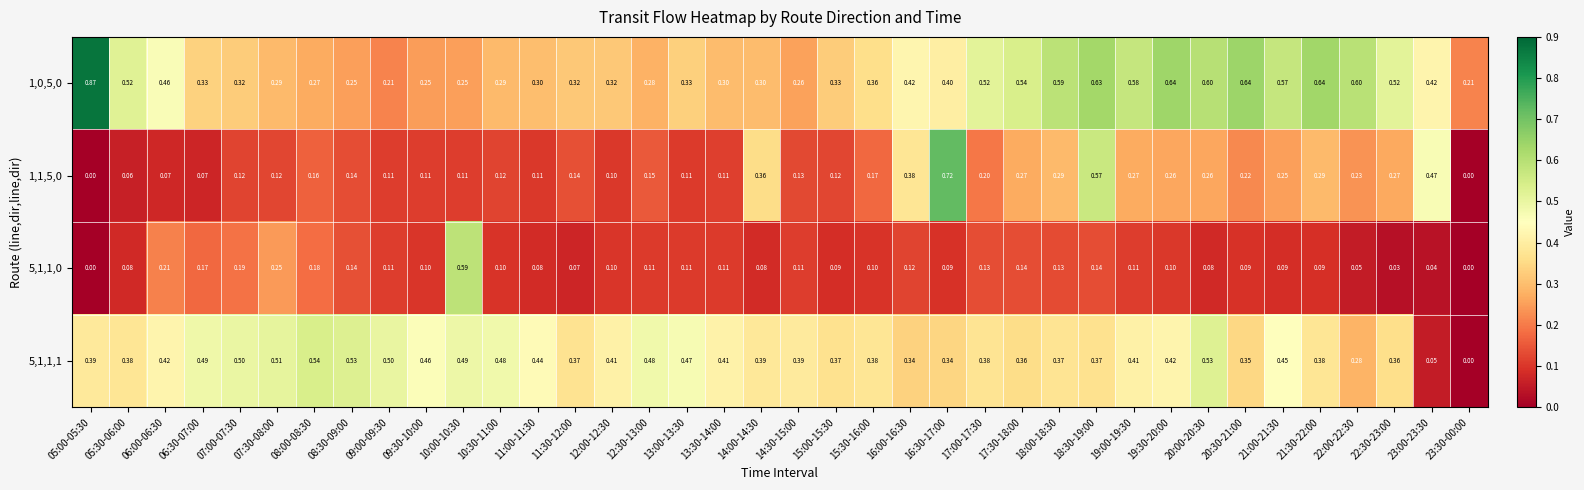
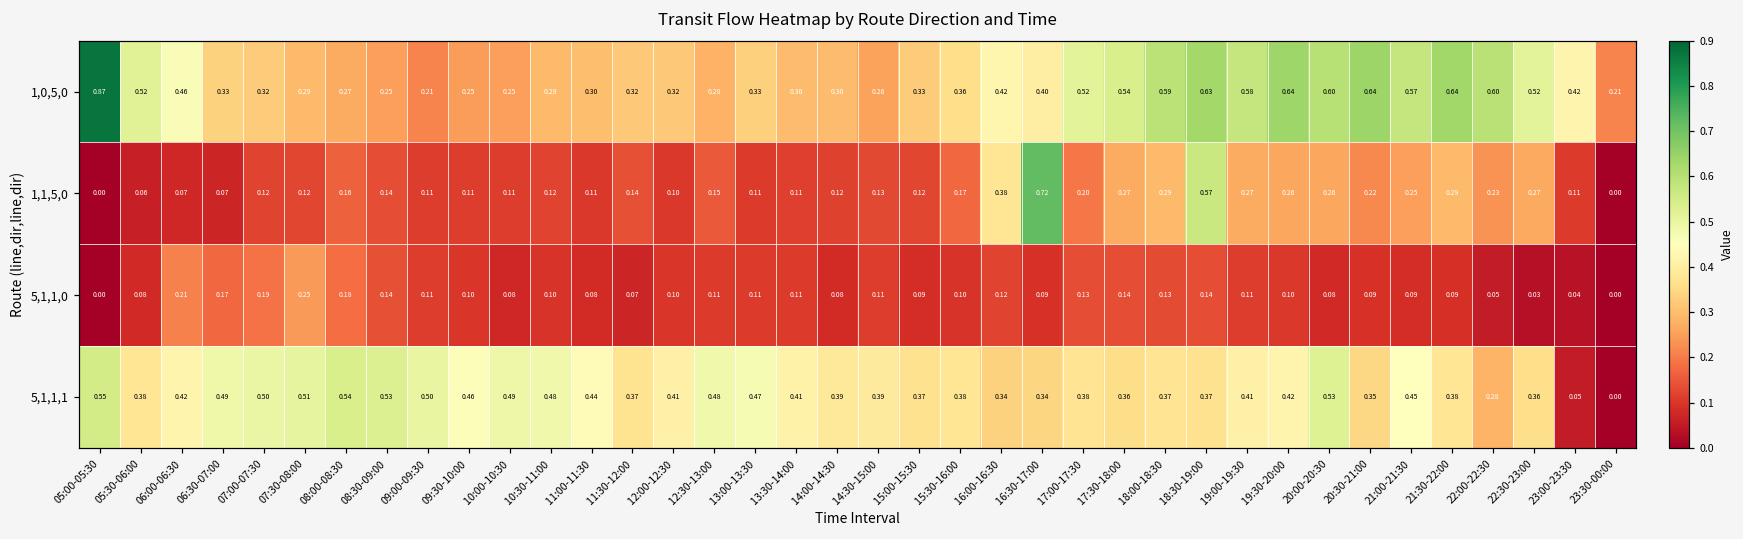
  {
    "1,0,5,0": {
      "05:00-05:30": 0.87,
      "05:30-06:00": 0.52,
      "06:00-06:30": 0.46,
      "06:30-07:00": 0.33,
      "07:00-07:30": 0.32,
      "07:30-08:00": 0.29,
      "08:00-08:30": 0.27,
      "08:30-09:00": 0.25,
      "09:00-09:30": 0.21,
      "09:30-10:00": 0.25,
      "10:00-10:30": 0.25,
      "10:30-11:00": 0.29,
      "11:00-11:30": 0.30,
      "11:30-12:00": 0.32,
      "12:00-12:30": 0.32,
      "12:30-13:00": 0.28,
      "13:00-13:30": 0.33,
      "13:30-14:00": 0.30,
      "14:00-14:30": 0.30,
      "14:30-15:00": 0.26,
      "15:00-15:30": 0.33,
      "15:30-16:00": 0.36,
      "16:00-16:30": 0.42,
      "16:30-17:00": 0.40,
      "17:00-17:30": 0.52,
      "17:30-18:00": 0.54,
      "18:00-18:30": 0.59,
      "18:30-19:00": 0.63,
      "19:00-19:30": 0.58,
      "19:30-20:00": 0.64,
      "20:00-20:30": 0.60,
      "20:30-21:00": 0.64,
      "21:00-21:30": 0.57,
      "21:30-22:00": 0.64,
      "22:00-22:30": 0.60,
      "22:30-23:00": 0.52,
      "23:00-23:30": 0.42,
      "23:30-00:00": 0.21
    },
    "1,1,5,0": {
      "05:00-05:30": 0.00,
      "05:30-06:00": 0.06,
      "06:00-06:30": 0.07,
      "06:30-07:00": 0.07,
      "07:00-07:30": 0.12,
      "07:30-08:00": 0.12,
      "08:00-08:30": 0.16,
      "08:30-09:00": 0.14,
      "09:00-09:30": 0.11,
      "09:30-10:00": 0.11,
      "10:00-10:30": 0.11,
      "10:30-11:00": 0.12,
      "11:00-11:30": 0.11,
      "11:30-12:00": 0.14,
      "12:00-12:30": 0.10,
      "12:30-13:00": 0.15,
      "13:00-13:30": 0.11,
      "13:30-14:00": 0.11,
-     "14:00-14:30": 0.36,
+     "14:00-14:30": 0.12,
      "14:30-15:00": 0.13,
      "15:00-15:30": 0.12,
      "15:30-16:00": 0.17,
      "16:00-16:30": 0.38,
      "16:30-17:00": 0.72,
      "17:00-17:30": 0.20,
      "17:30-18:00": 0.27,
      "18:00-18:30": 0.29,
      "18:30-19:00": 0.57,
      "19:00-19:30": 0.27,
      "19:30-20:00": 0.26,
      "20:00-20:30": 0.26,
      "20:30-21:00": 0.22,
      "21:00-21:30": 0.25,
      "21:30-22:00": 0.29,
      "22:00-22:30": 0.23,
      "22:30-23:00": 0.27,
-     "23:00-23:30": 0.47,
+     "23:00-23:30": 0.11,
      "23:30-00:00": 0.00
    },
    "5,1,1,0": {
      "05:00-05:30": 0.00,
      "05:30-06:00": 0.08,
      "06:00-06:30": 0.21,
      "06:30-07:00": 0.17,
      "07:00-07:30": 0.19,
      "07:30-08:00": 0.25,
      "08:00-08:30": 0.18,
      "08:30-09:00": 0.14,
      "09:00-09:30": 0.11,
      "09:30-10:00": 0.10,
-     "10:00-10:30": 0.59,
+     "10:00-10:30": 0.08,
      "10:30-11:00": 0.10,
      "11:00-11:30": 0.08,
      "11:30-12:00": 0.07,
      "12:00-12:30": 0.10,
      "12:30-13:00": 0.11,
      "13:00-13:30": 0.11,
      "13:30-14:00": 0.11,
      "14:00-14:30": 0.08,
      "14:30-15:00": 0.11,
      "15:00-15:30": 0.09,
      "15:30-16:00": 0.10,
      "16:00-16:30": 0.12,
      "16:30-17:00": 0.09,
      "17:00-17:30": 0.13,
      "17:30-18:00": 0.14,
      "18:00-18:30": 0.13,
      "18:30-19:00": 0.14,
      "19:00-19:30": 0.11,
      "19:30-20:00": 0.10,
      "20:00-20:30": 0.08,
      "20:30-21:00": 0.09,
      "21:00-21:30": 0.09,
      "21:30-22:00": 0.09,
      "22:00-22:30": 0.05,
      "22:30-23:00": 0.03,
      "23:00-23:30": 0.04,
      "23:30-00:00": 0.00
    },
    "5,1,1,1": {
-     "05:00-05:30": 0.39,
+     "05:00-05:30": 0.55,
      "05:30-06:00": 0.38,
      "06:00-06:30": 0.42,
      "06:30-07:00": 0.49,
      "07:00-07:30": 0.50,
      "07:30-08:00": 0.51,
      "08:00-08:30": 0.54,
      "08:30-09:00": 0.53,
      "09:00-09:30": 0.50,
      "09:30-10:00": 0.46,
      "10:00-10:30": 0.49,
      "10:30-11:00": 0.48,
      "11:00-11:30": 0.44,
      "11:30-12:00": 0.37,
      "12:00-12:30": 0.41,
      "12:30-13:00": 0.48,
      "13:00-13:30": 0.47,
      "13:30-14:00": 0.41,
      "14:00-14:30": 0.39,
      "14:30-15:00": 0.39,
      "15:00-15:30": 0.37,
      "15:30-16:00": 0.38,
      "16:00-16:30": 0.34,
      "16:30-17:00": 0.34,
      "17:00-17:30": 0.38,
      "17:30-18:00": 0.36,
      "18:00-18:30": 0.37,
      "18:30-19:00": 0.37,
      "19:00-19:30": 0.41,
      "19:30-20:00": 0.42,
      "20:00-20:30": 0.53,
      "20:30-21:00": 0.35,
      "21:00-21:30": 0.45,
      "21:30-22:00": 0.38,
      "22:00-22:30": 0.28,
      "22:30-23:00": 0.36,
      "23:00-23:30": 0.05,
      "23:30-00:00": 0.00
    }
  }
